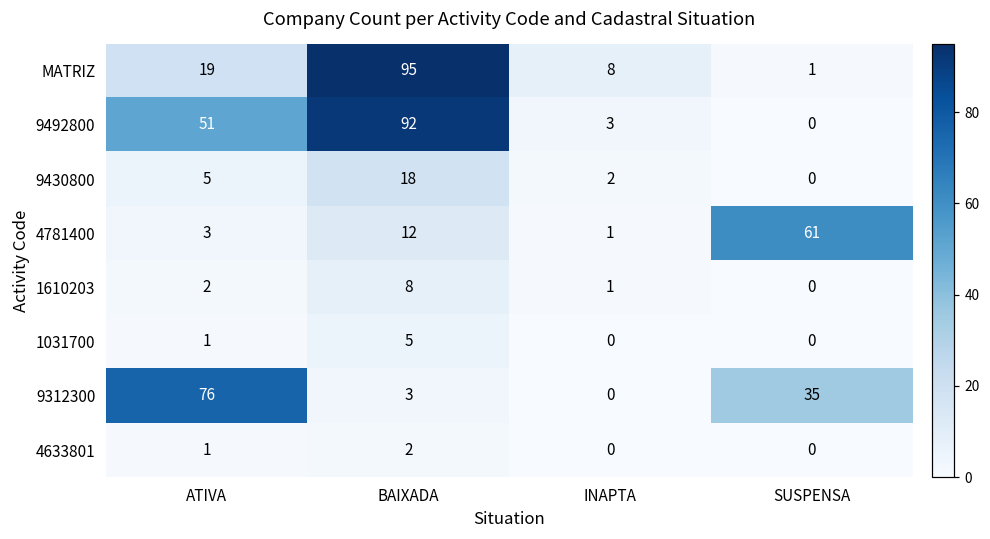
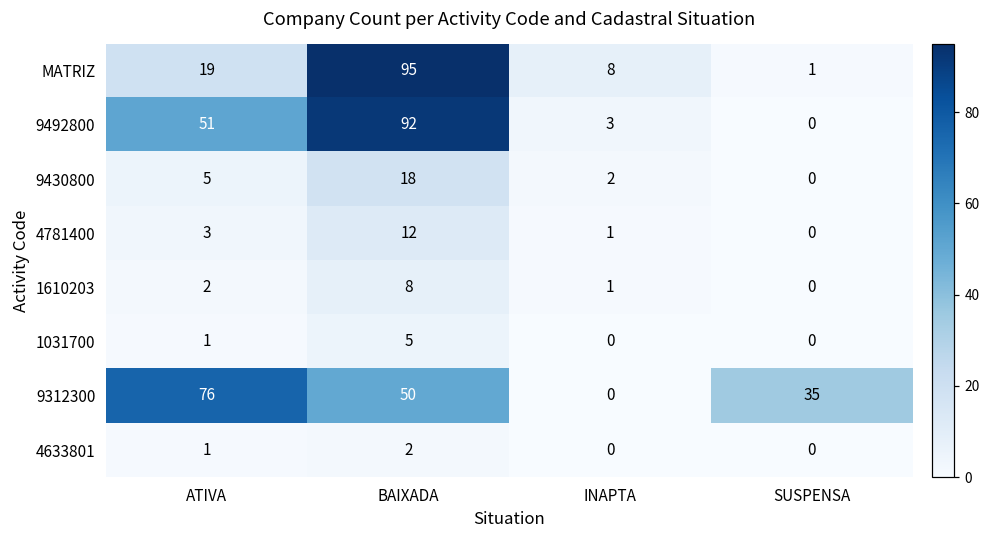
  {
    "MATRIZ": {
      "ATIVA": 19,
      "BAIXADA": 95,
      "INAPTA": 8,
      "SUSPENSA": 1
    },
    "9492800": {
      "ATIVA": 51,
      "BAIXADA": 92,
      "INAPTA": 3,
      "SUSPENSA": 0
    },
    "9430800": {
      "ATIVA": 5,
      "BAIXADA": 18,
      "INAPTA": 2,
      "SUSPENSA": 0
    },
    "4781400": {
      "ATIVA": 3,
      "BAIXADA": 12,
      "INAPTA": 1,
-     "SUSPENSA": 61
+     "SUSPENSA": 0
    },
    "1610203": {
      "ATIVA": 2,
      "BAIXADA": 8,
      "INAPTA": 1,
      "SUSPENSA": 0
    },
    "1031700": {
      "ATIVA": 1,
      "BAIXADA": 5,
      "INAPTA": 0,
      "SUSPENSA": 0
    },
    "9312300": {
      "ATIVA": 76,
-     "BAIXADA": 3,
+     "BAIXADA": 50,
      "INAPTA": 0,
      "SUSPENSA": 35
    },
    "4633801": {
      "ATIVA": 1,
      "BAIXADA": 2,
      "INAPTA": 0,
      "SUSPENSA": 0
    }
  }
